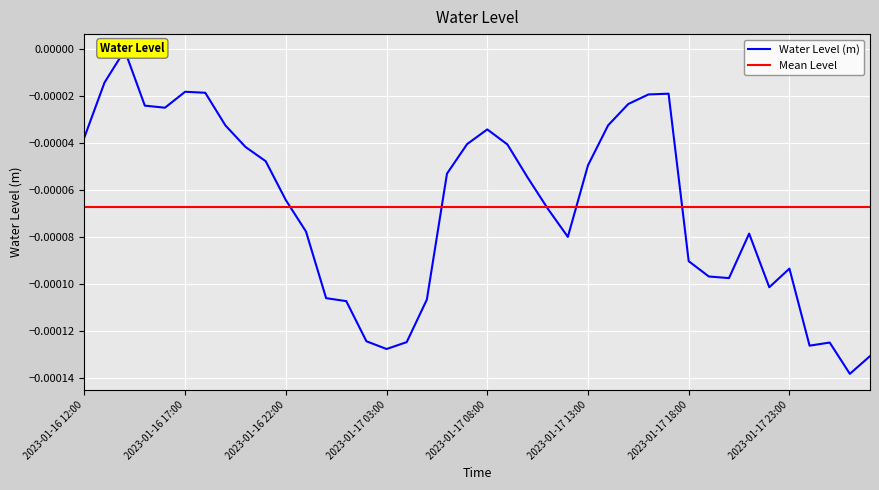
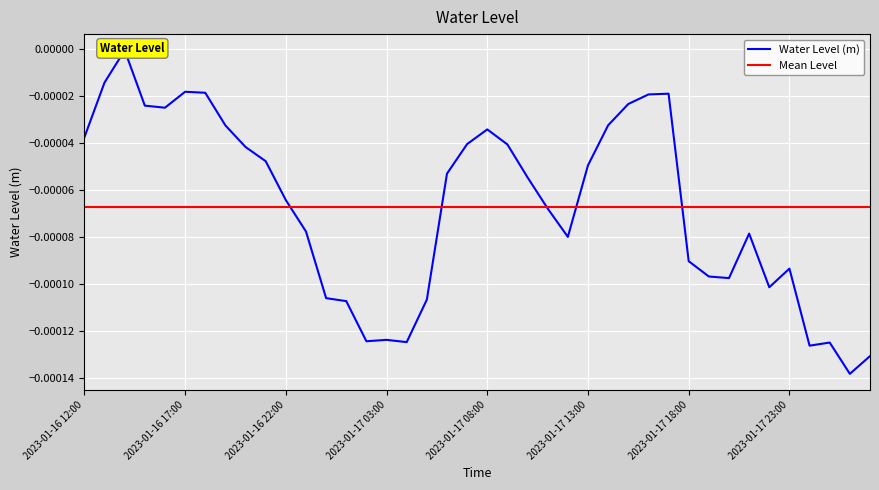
  {
    "2023-01-16 12:00": -0.000038,
    "2023-01-16 17:00": -0.000018,
    "2023-01-16 22:00": -0.000064,
-   "2023-01-17 03:00": -0.000128,
+   "2023-01-17 03:00": -0.000124,
    "2023-01-17 08:00": -0.000034,
    "2023-01-17 13:00": -0.000050,
    "2023-01-17 18:00": -0.000090,
    "2023-01-17 23:00": -0.000094
  }
